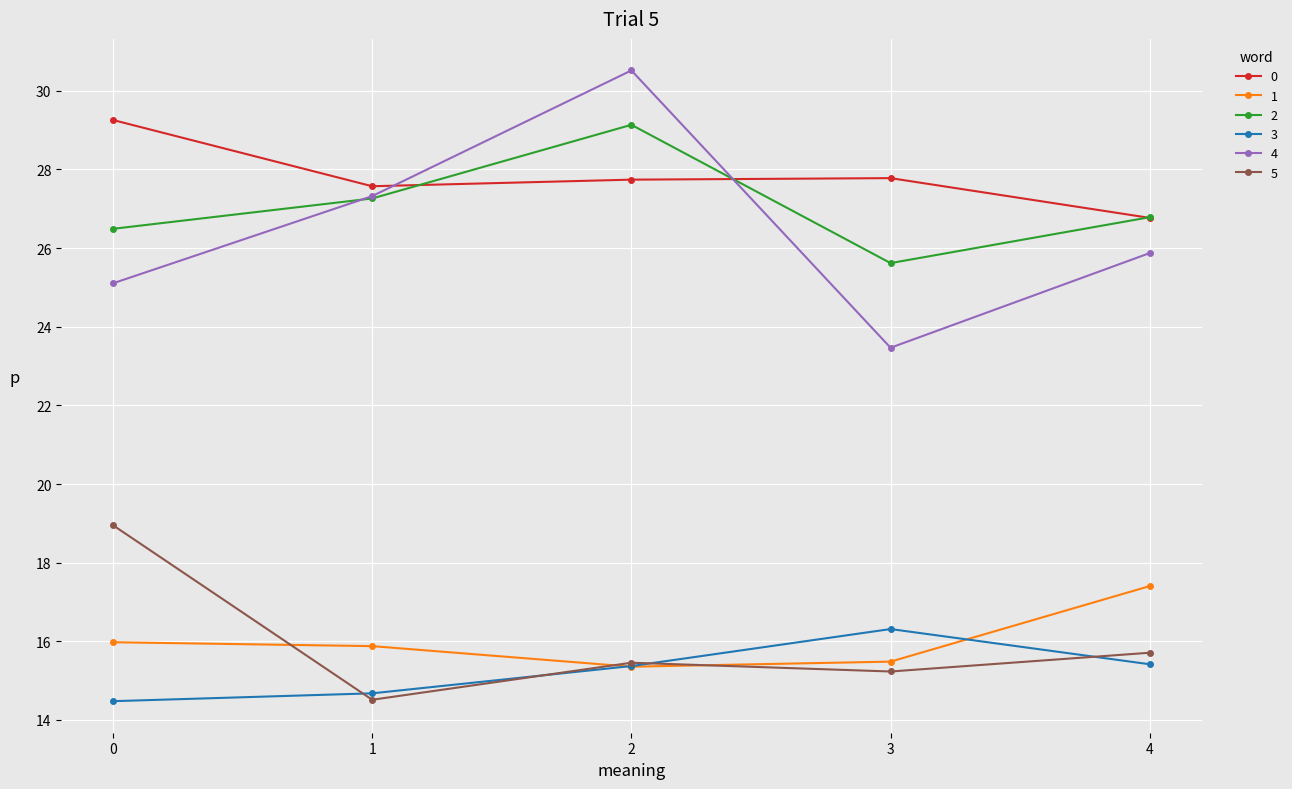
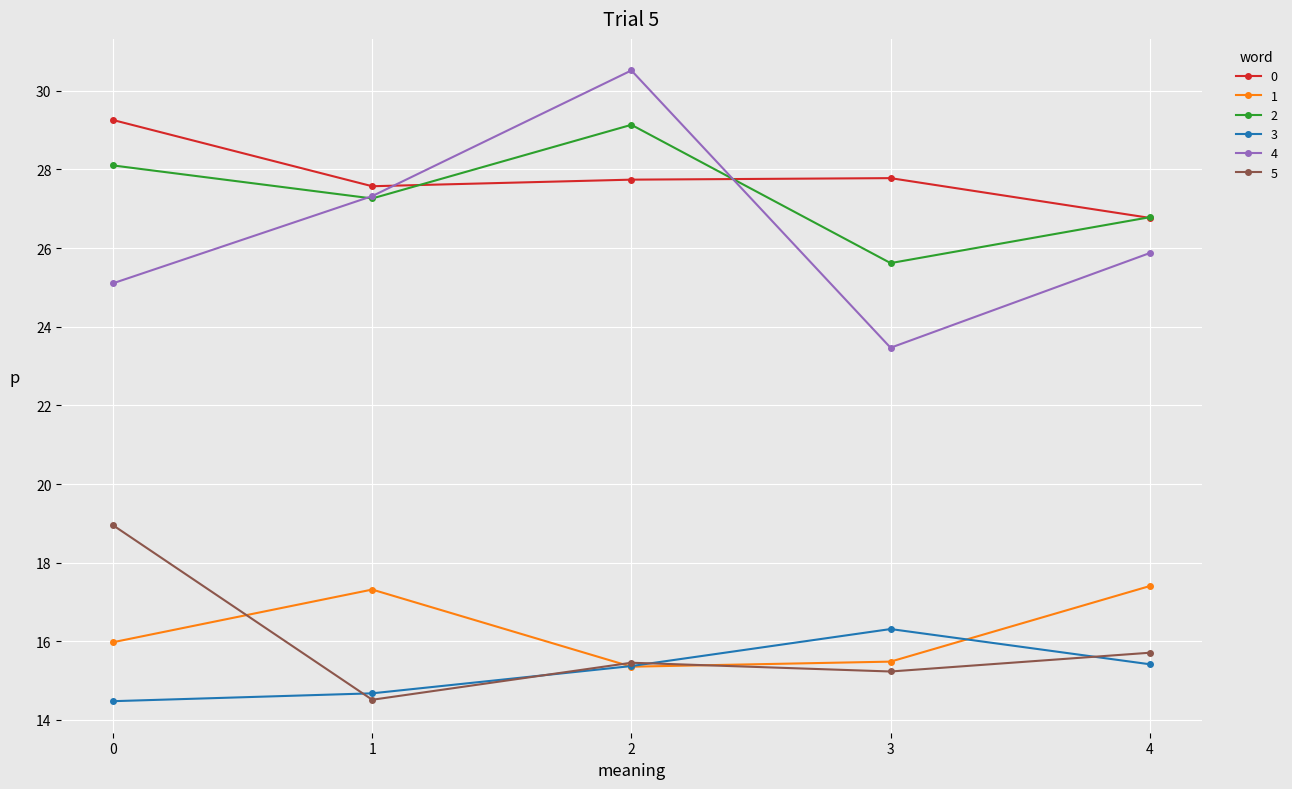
  {
    "0": {
      "0": 29.3,
      "1": 27.6,
      "2": 27.7,
      "3": 27.8
    },
    "1": {
      "0": 16.0,
-     "1": 15.9,
+     "1": 17.3,
      "3": 15.5,
      "4": 17.4
    },
    "2": {
-     "0": 26.5,
+     "0": 28.1,
      "2": 29.1,
      "3": 25.6
    },
    "3": {
      "0": 14.5,
      "1": 14.7,
      "3": 16.3,
      "4": 15.4
    },
    "4": {
      "0": 25.1,
      "2": 30.5,
      "3": 23.5,
      "4": 25.9
    },
    "5": {
      "0": 19.0,
      "1": 14.5,
      "2": 15.5,
      "3": 15.2,
      "4": 15.7
    }
  }
